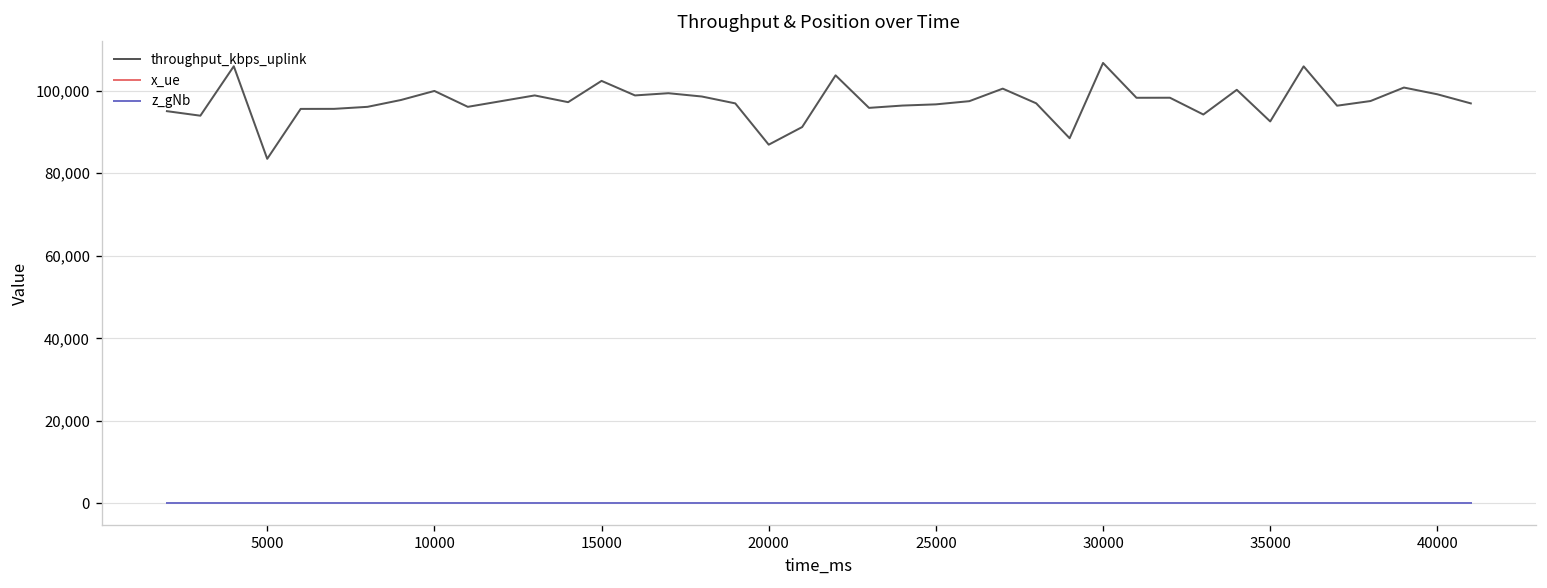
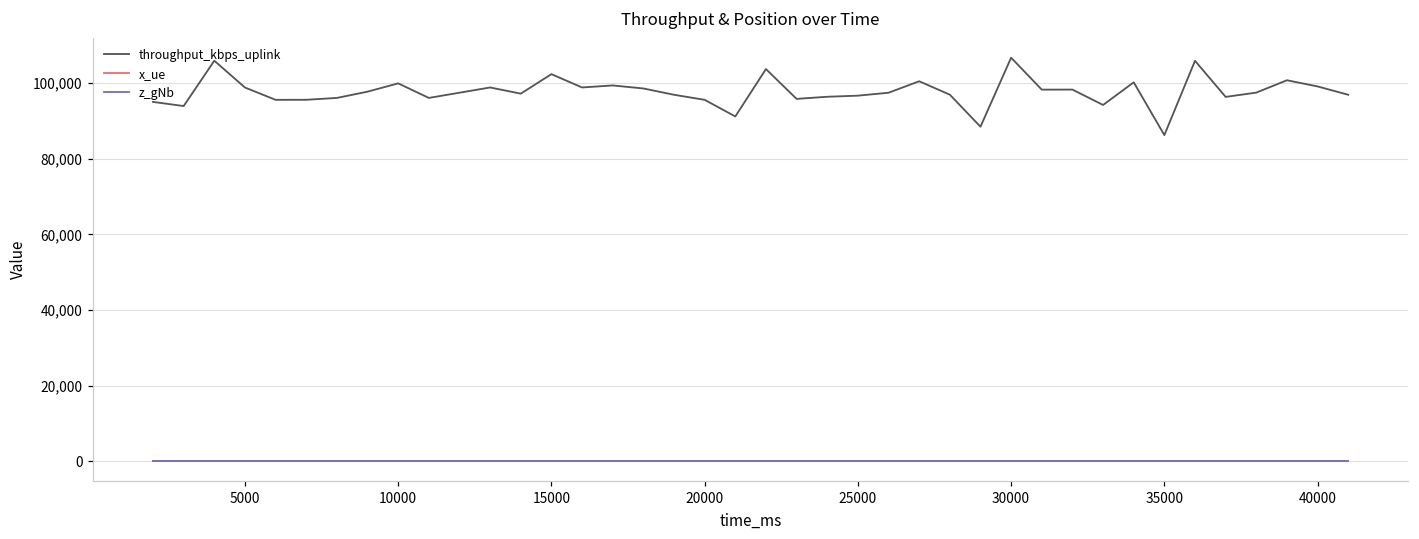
  {
    "throughput_kbps_uplink": {
-     "5000": "83,000",
+     "5000": "99,000",
      "10000": "100,000",
      "15000": "102,000",
-     "20000": "87,000",
+     "20000": "96,000",
      "25000": "97,000",
      "30000": "107,000",
-     "35000": "93,000",
+     "35000": "86,000",
      "40000": "99,000"
    },
    "z_gNb": {
      "5000": "0",
      "10000": "0",
      "15000": "0",
      "20000": "0",
      "25000": "0",
      "30000": "0",
      "35000": "0",
      "40000": "0"
    }
  }
